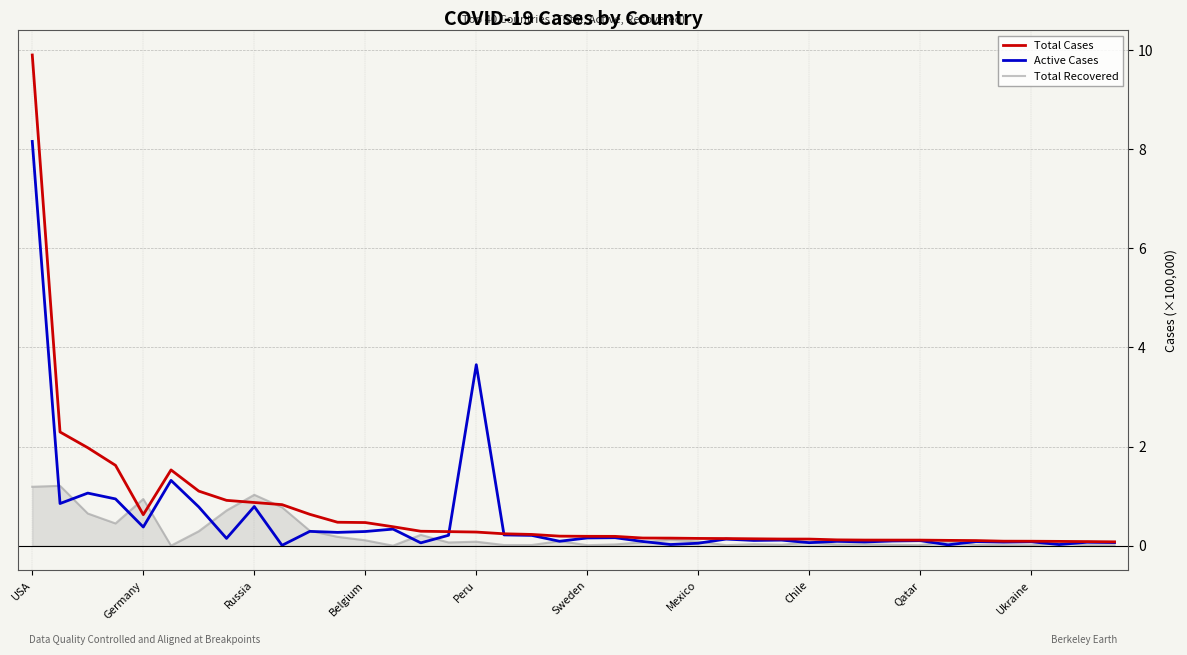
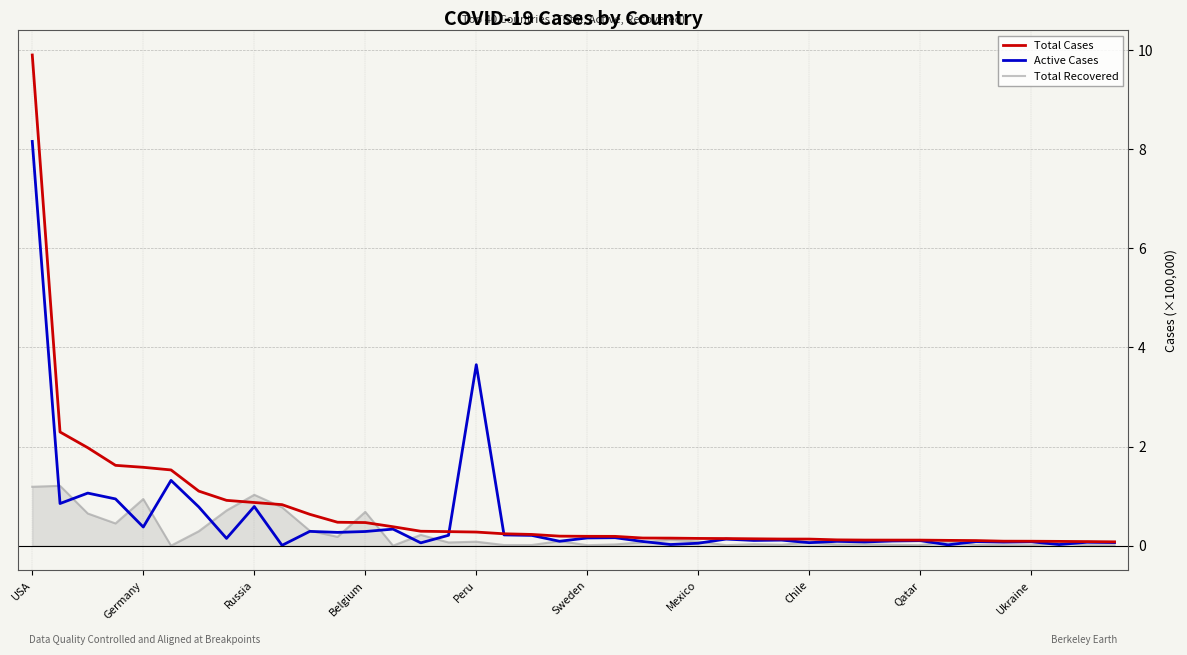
  {
    "Total Cases": {
      "USA": 9.9,
-     "Germany": 0.6,
+     "Germany": 1.6,
      "Russia": 0.9,
      "Belgium": 0.5,
      "Peru": 0.3,
      "Mexico": 0.1,
      "Chile": 0.1
    },
    "Active Cases": {
      "USA": 8.2,
      "Germany": 0.4,
      "Russia": 0.8,
      "Belgium": 0.3,
      "Peru": 3.7
    },
    "Total Recovered": {
      "USA": 1.2,
      "Germany": 0.9,
      "Russia": 1.0,
-     "Belgium": 0.1,
+     "Belgium": 0.7,
      "Peru": 0.1,
      "Sweden": 0.0,
      "Qatar": 0.0,
      "Ukraine": 0.0
    }
  }
